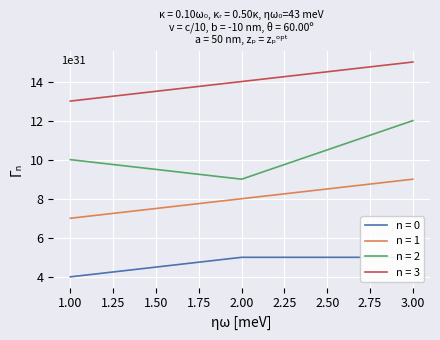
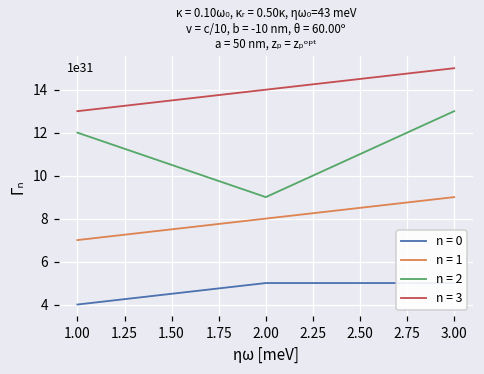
  {
    "n = 0": {
      "1.00": 4,
      "2.00": 5
    },
    "n = 2": {
-     "1.00": 10,
+     "1.00": 12,
      "2.00": 9,
-     "3.00": 12
+     "3.00": 13
    }
  }
